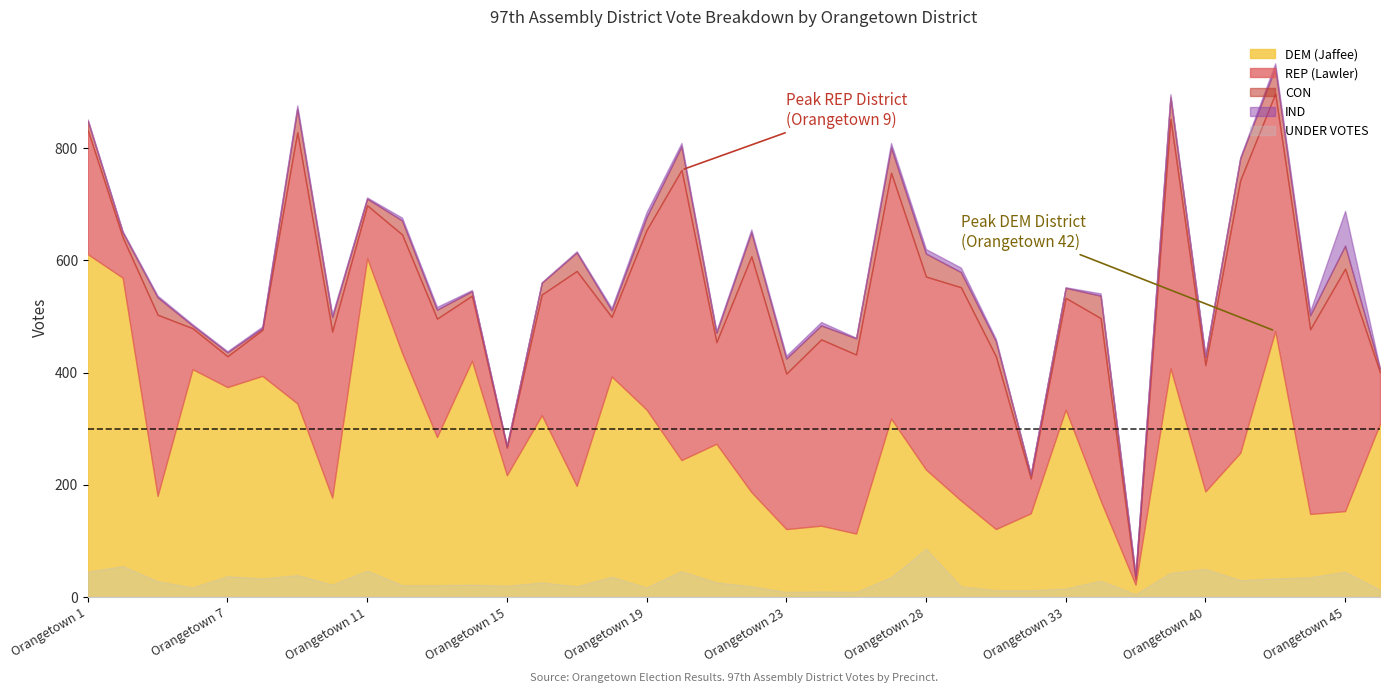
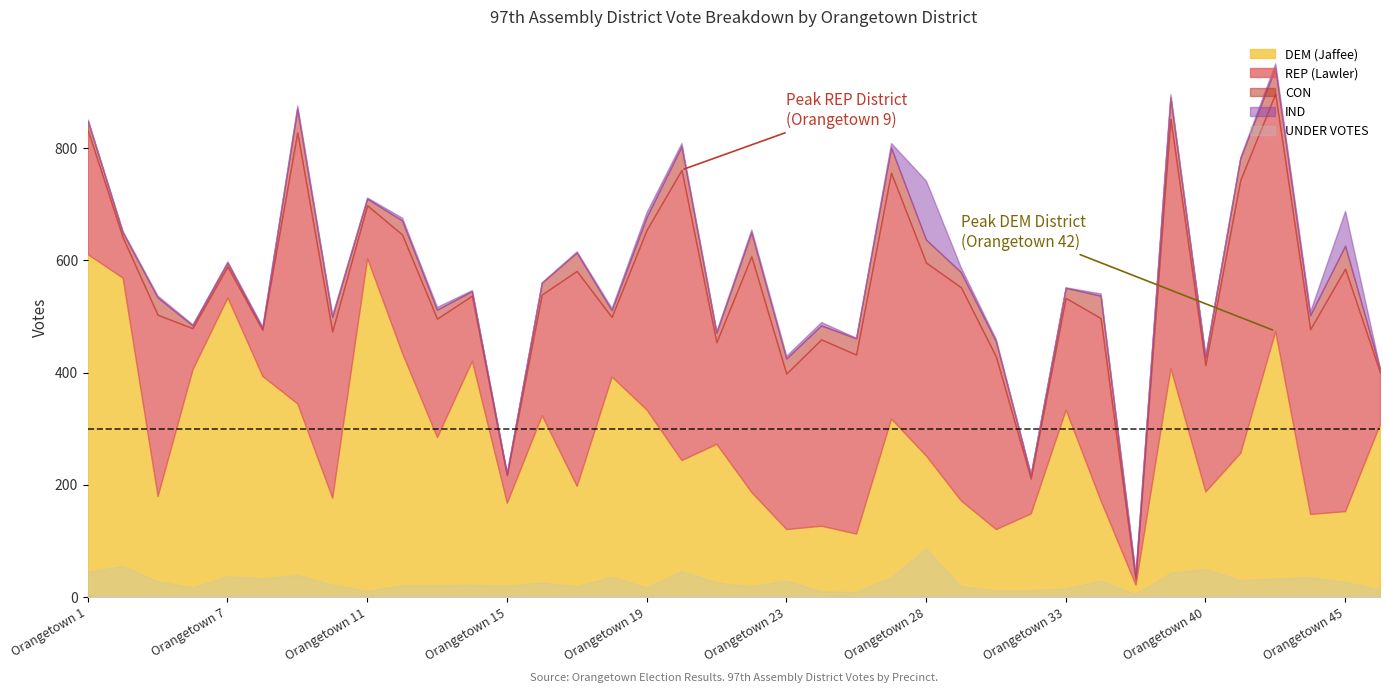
  {
    "DEM (Jaffee)": {
      "Orangetown 1": 610,
-     "Orangetown 7": 370,
+     "Orangetown 7": 530,
      "Orangetown 11": 600,
-     "Orangetown 15": 220,
+     "Orangetown 15": 170,
      "Orangetown 19": 330,
      "Orangetown 23": 120,
-     "Orangetown 28": 230,
+     "Orangetown 28": 250,
      "Orangetown 33": 330,
      "Orangetown 40": 190,
      "Orangetown 45": 150
    },
    "IND": {
      "Orangetown 19": 10,
      "Orangetown 23": 10,
-     "Orangetown 28": 10,
+     "Orangetown 28": 110,
      "Orangetown 45": 60
    },
    "UNDER VOTES": {
      "Orangetown 1": 50,
      "Orangetown 7": 40,
-     "Orangetown 11": 50,
+     "Orangetown 11": 10,
      "Orangetown 15": 20,
      "Orangetown 19": 20,
-     "Orangetown 23": 10,
+     "Orangetown 23": 30,
      "Orangetown 28": 90,
      "Orangetown 33": 20,
      "Orangetown 40": 50,
-     "Orangetown 45": 50
+     "Orangetown 45": 30
    }
  }
